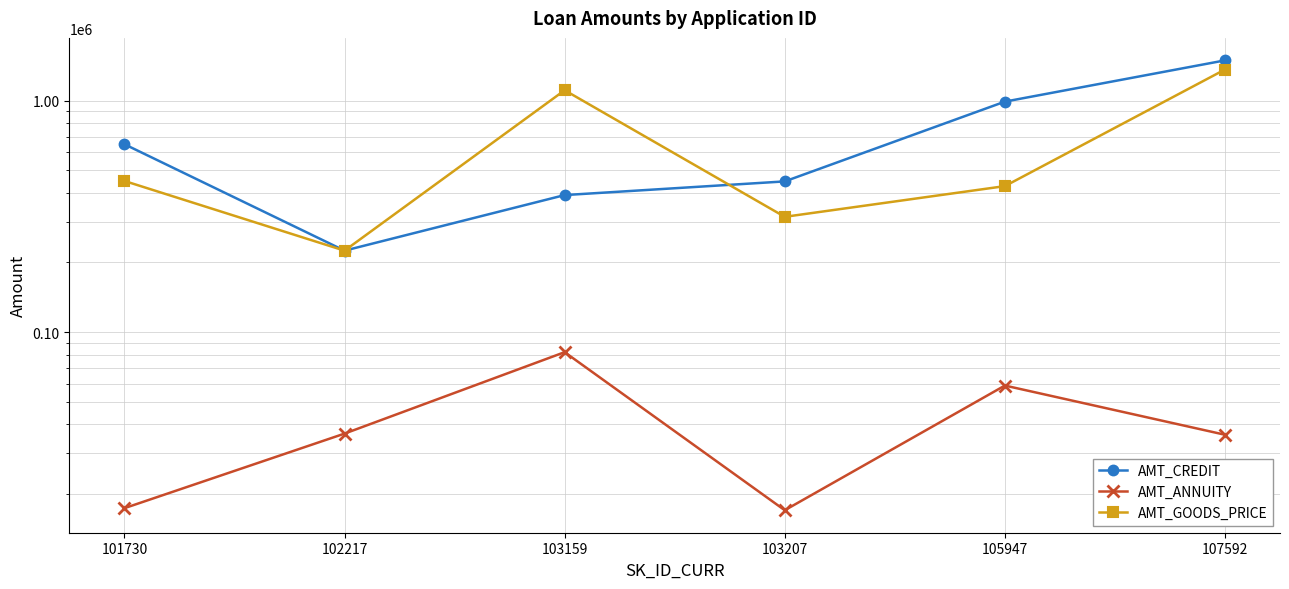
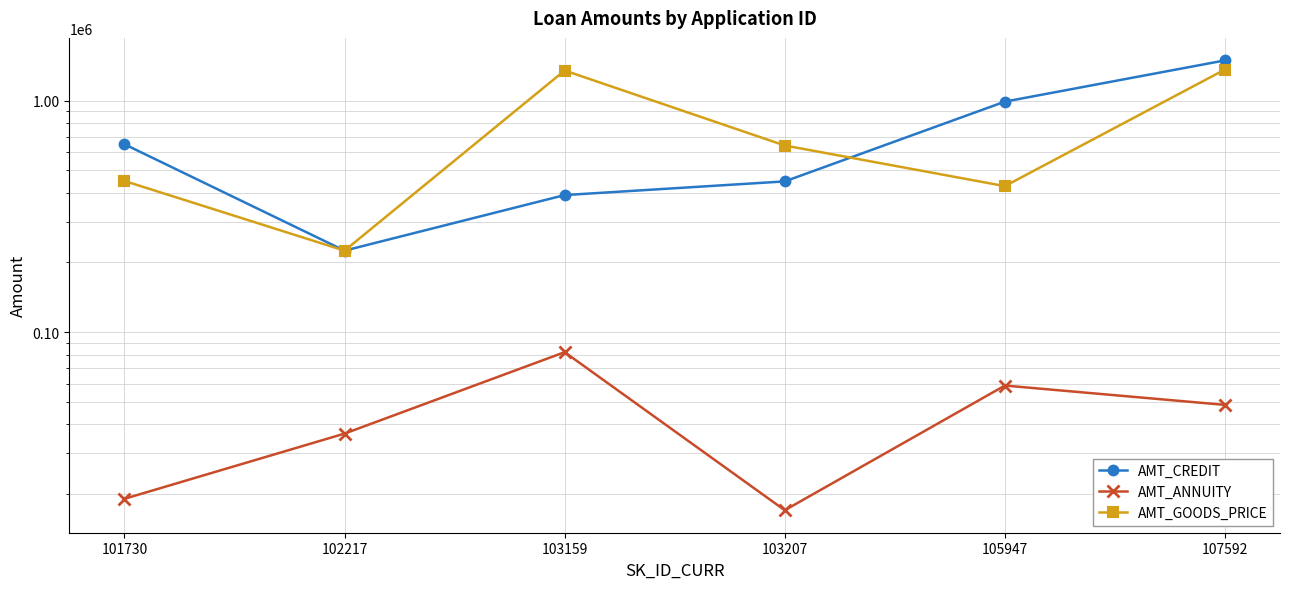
  {
    "AMT_CREDIT": {
      "101730": 650000,
      "103159": 390000,
      "103207": 450000,
      "105947": 990000,
      "107592": 1500000
    },
    "AMT_ANNUITY": {
-     "101730": 17000,
+     "101730": 19000,
      "102217": 36000,
      "103159": 82000,
      "103207": 17000,
      "105947": 59000,
-     "107592": 36000
+     "107592": 49000
    },
    "AMT_GOODS_PRICE": {
      "101730": 450000,
-     "103159": 1100000,
-     "103207": 320000,
+     "103159": 1400000,
+     "103207": 640000,
      "105947": 430000,
      "107592": 1400000
    }
  }
